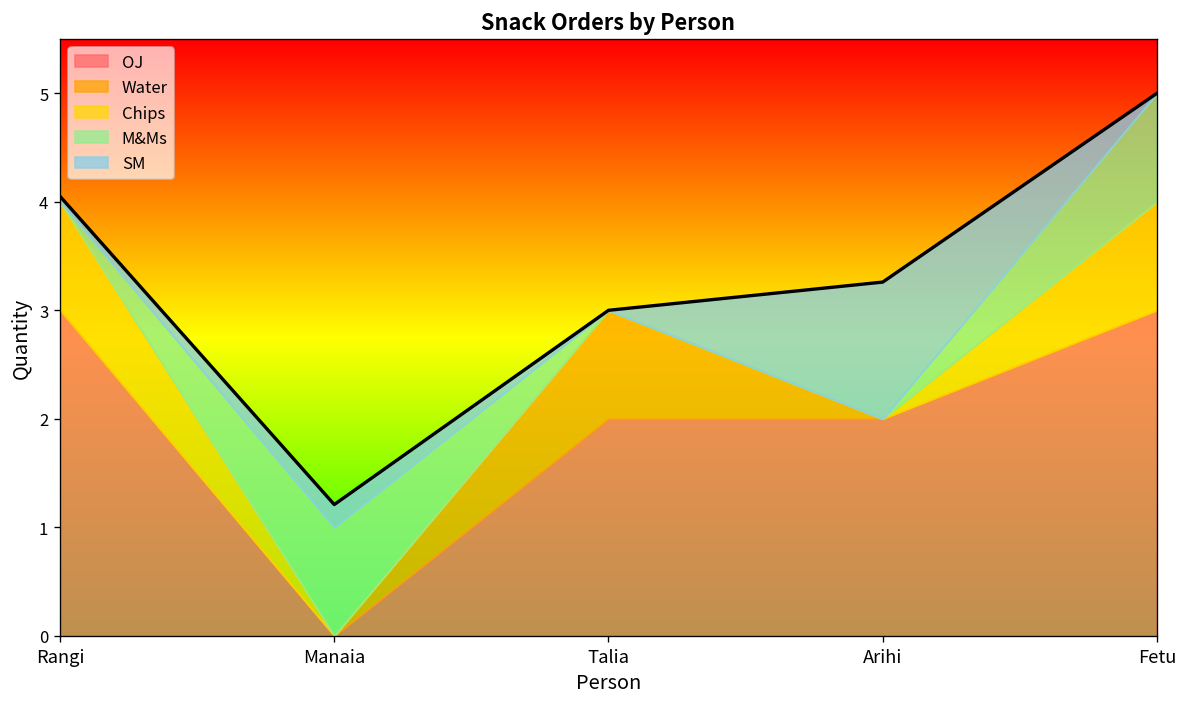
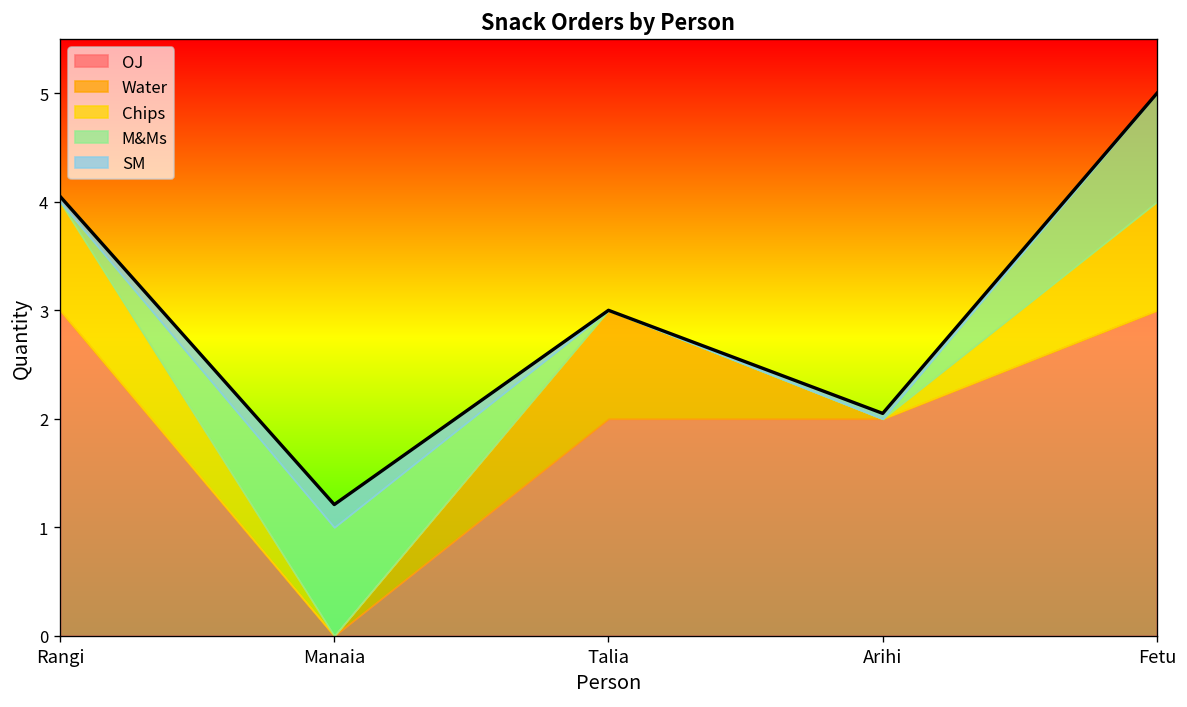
  {
    "OJ": {
      "Talia": 2.0
    },
    "M&Ms": {
      "Manaia": 1.0
    },
    "SM": {
      "Rangi": 0.0,
      "Manaia": 0.2,
-     "Arihi": 1.3
+     "Arihi": 0.0
    }
  }
